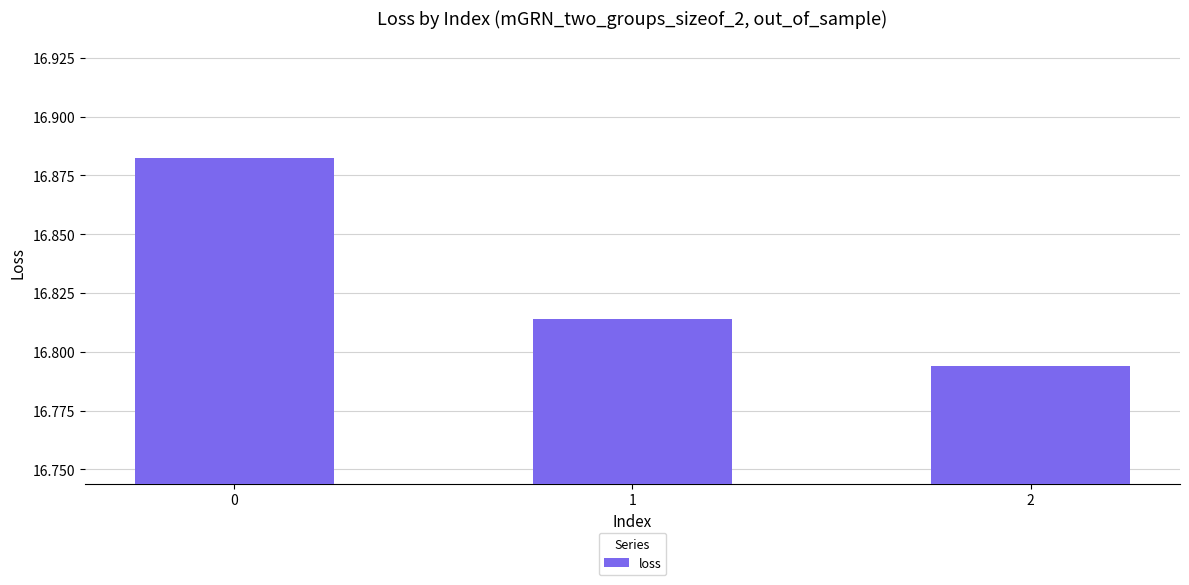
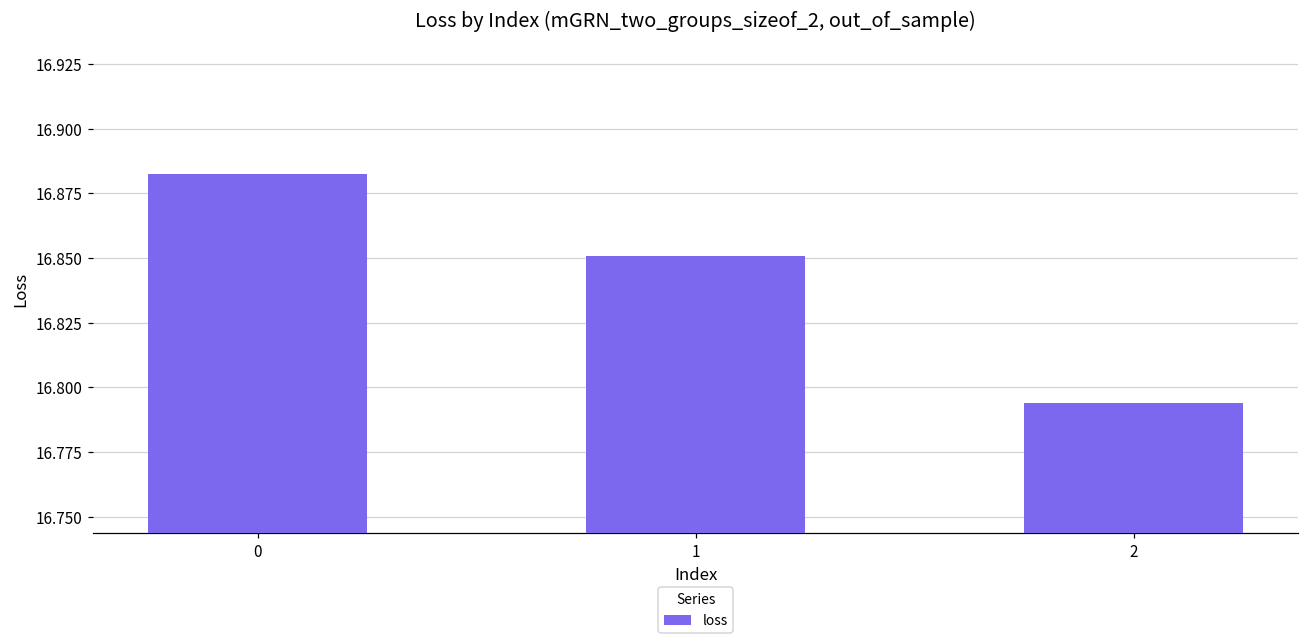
  {
    "0": 16.882,
-   "1": 16.814,
+   "1": 16.851,
    "2": 16.794
  }
